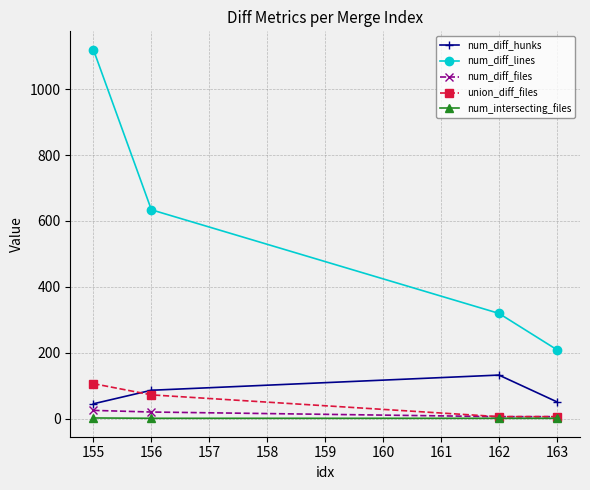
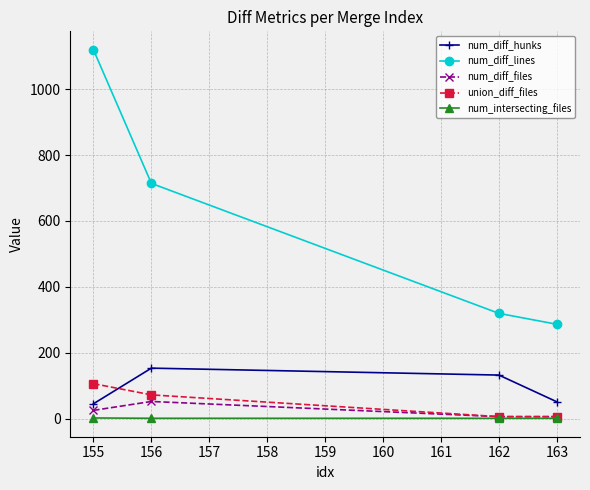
  {
    "num_diff_hunks": {
      "155": 50,
-     "156": 90,
+     "156": 150,
      "162": 130,
      "163": 50
    },
    "num_diff_lines": {
      "155": 1120,
-     "156": 630,
+     "156": 710,
      "162": 320,
-     "163": 210
+     "163": 290
    },
    "num_diff_files": {
      "155": 30,
-     "156": 20
+     "156": 50
    },
    "union_diff_files": {
      "155": 110,
      "156": 70
    },
    "num_intersecting_files": {
      "155": 0,
      "156": 0
    }
  }
